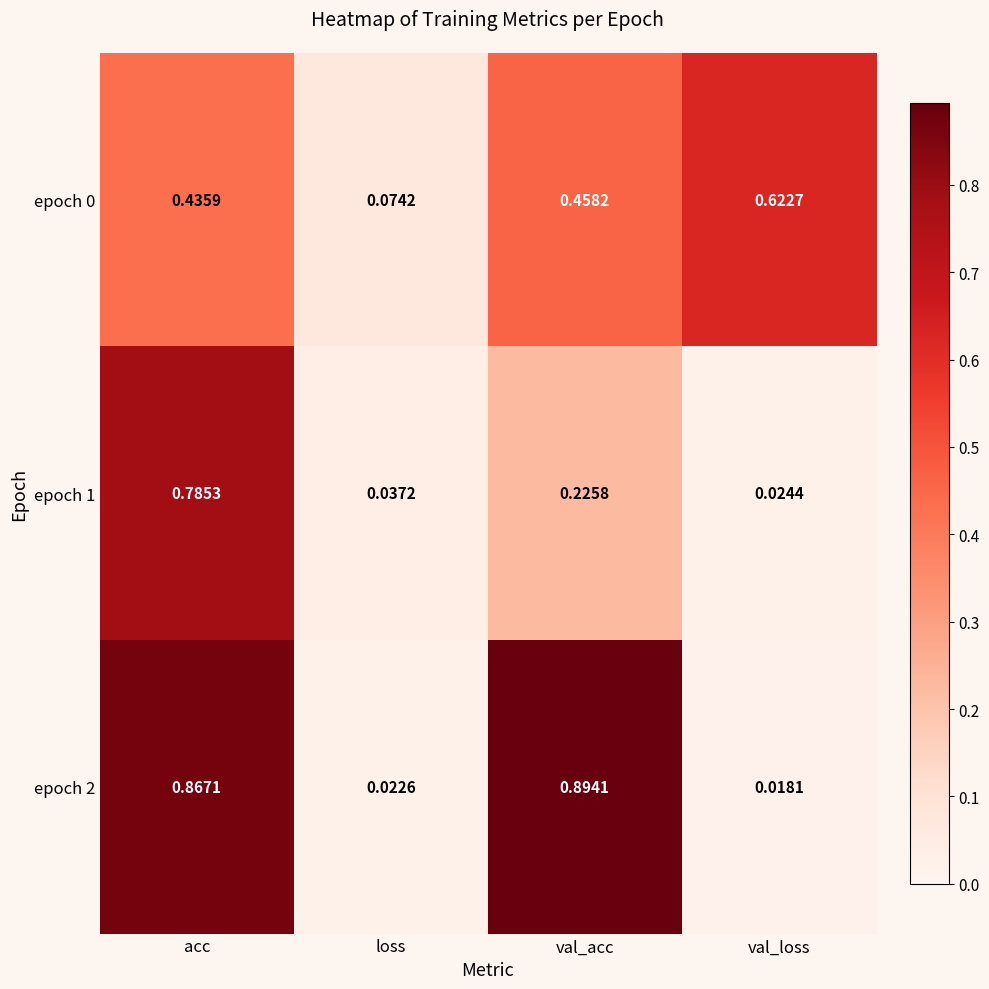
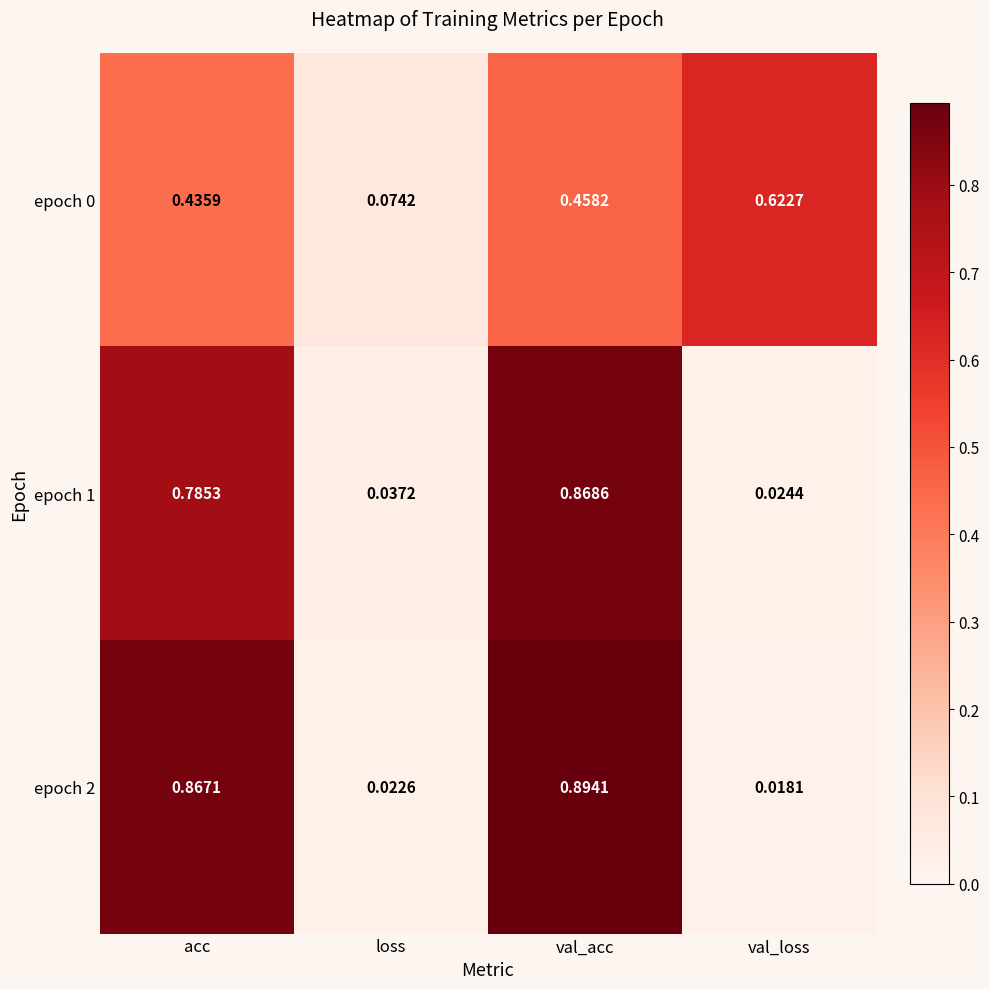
  {
    "epoch 0": {
      "acc": 0.4359,
      "loss": 0.0742,
      "val_acc": 0.4582,
      "val_loss": 0.6227
    },
    "epoch 1": {
      "acc": 0.7853,
      "loss": 0.0372,
-     "val_acc": 0.2258,
+     "val_acc": 0.8686,
      "val_loss": 0.0244
    },
    "epoch 2": {
      "acc": 0.8671,
      "loss": 0.0226,
      "val_acc": 0.8941,
      "val_loss": 0.0181
    }
  }
